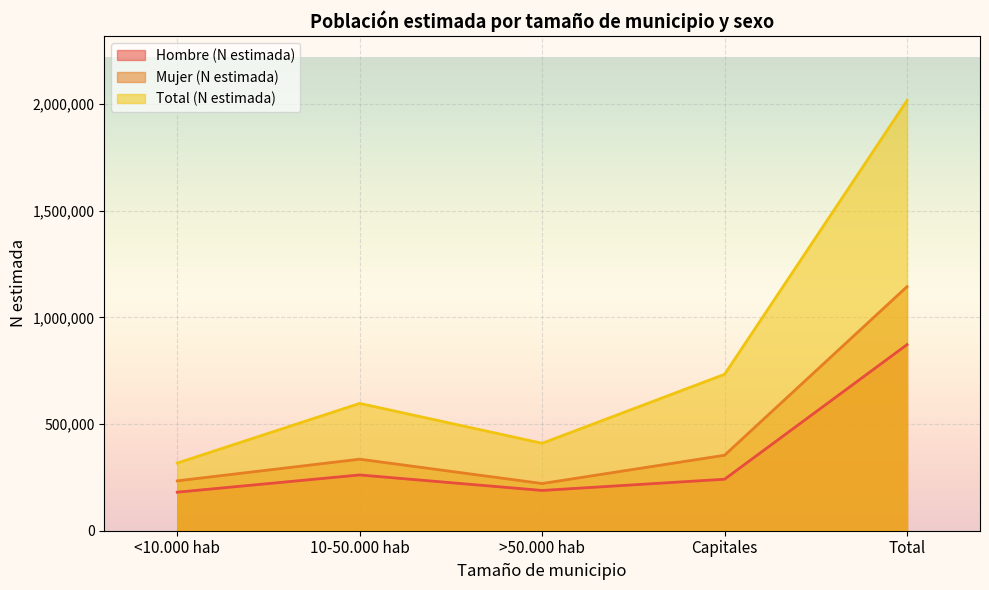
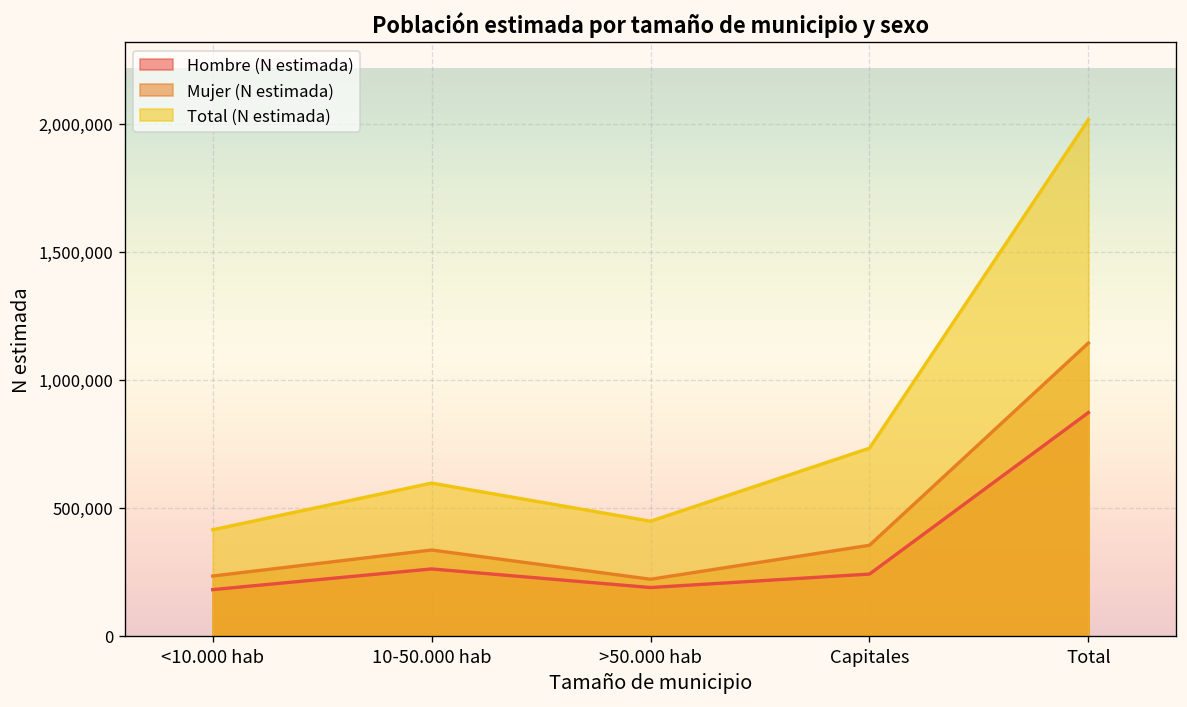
  {
    "Total (N estimada)": {
-     "<10.000 hab": "320,000",
+     "<10.000 hab": "410,000",
      "10-50.000 hab": "600,000",
-     ">50.000 hab": "410,000",
+     ">50.000 hab": "450,000",
      "Capitales": "730,000",
      "Total": "2,020,000"
    }
  }
